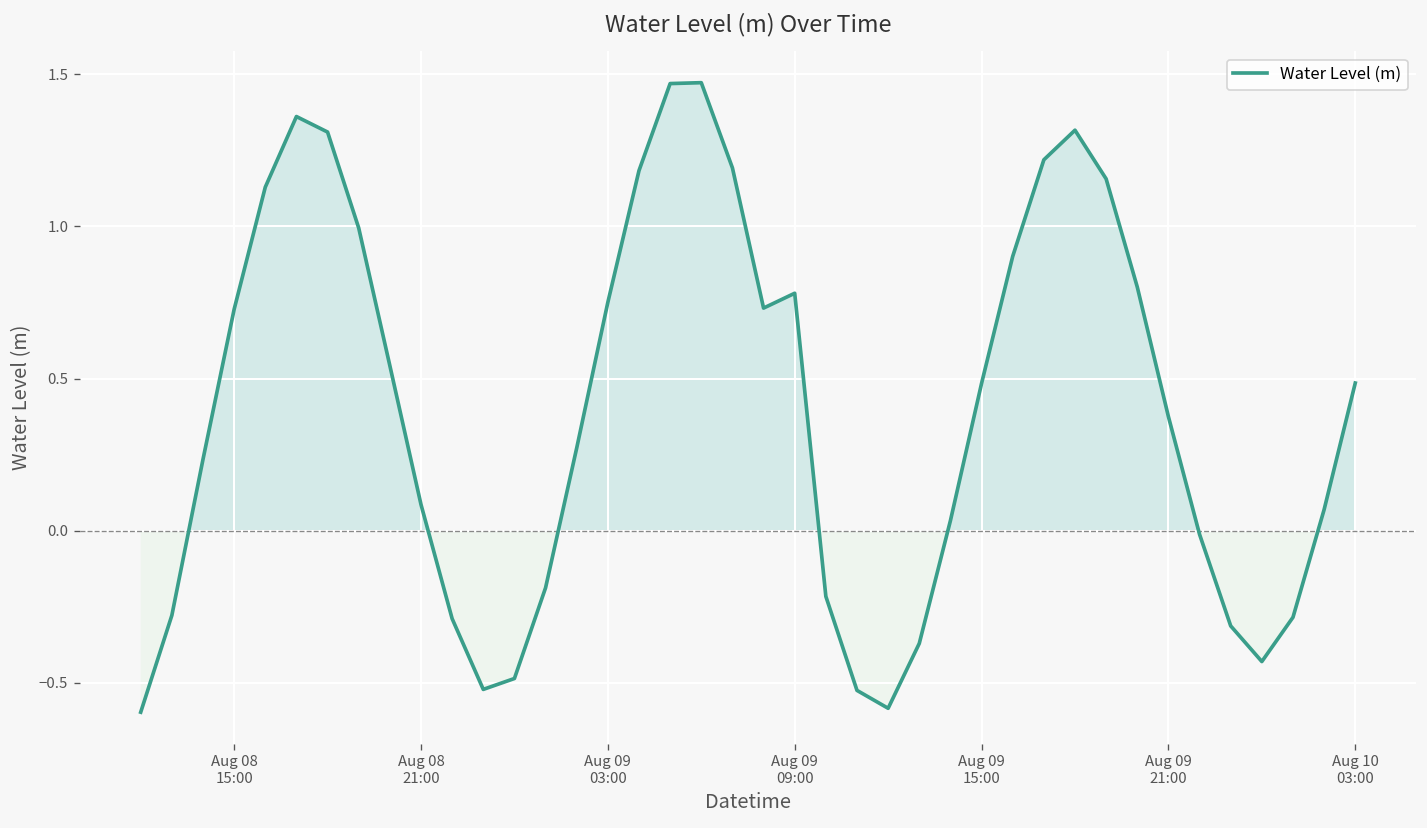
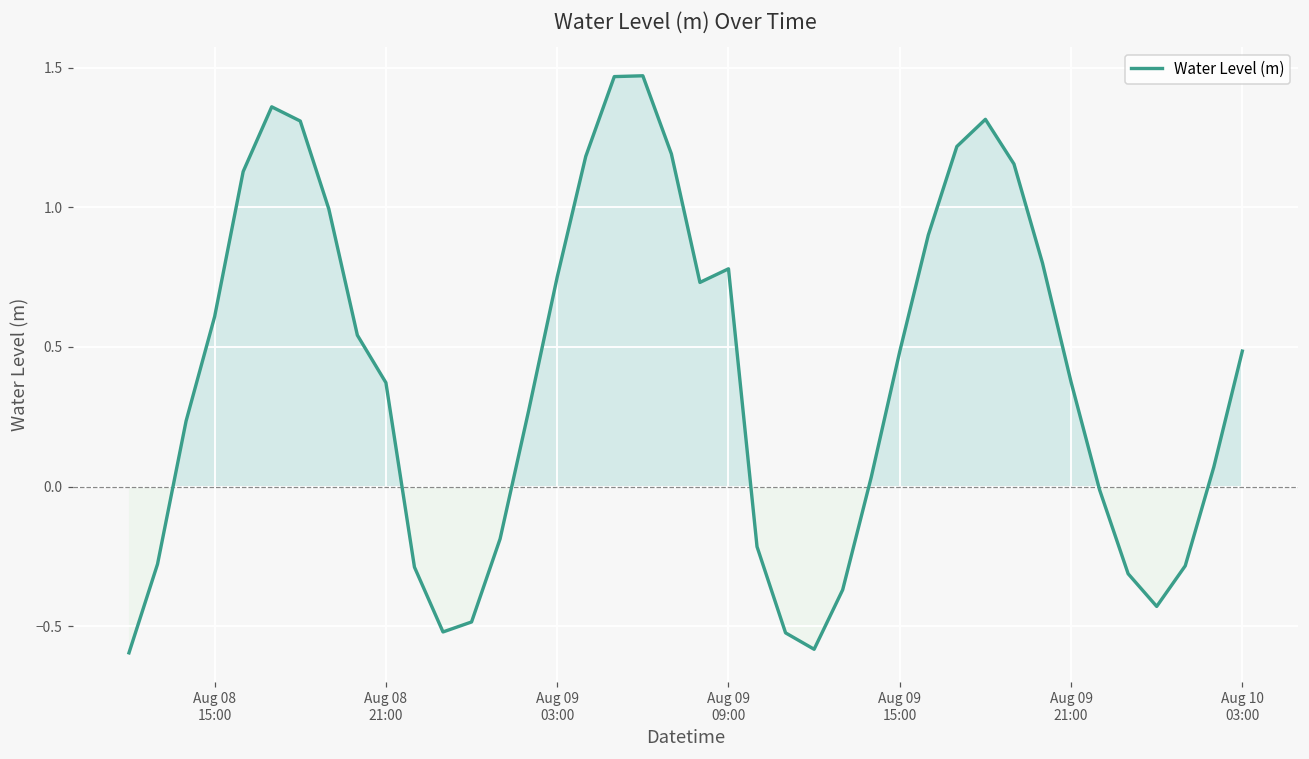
  {
-   "Aug 08 15:00": 0.73,
-   "Aug 08 21:00": 0.09,
+   "Aug 08 15:00": 0.61,
+   "Aug 08 21:00": 0.37,
    "Aug 09 03:00": 0.75,
    "Aug 09 09:00": 0.78,
    "Aug 09 15:00": 0.48,
    "Aug 09 21:00": 0.37,
    "Aug 10 03:00": 0.49
  }
